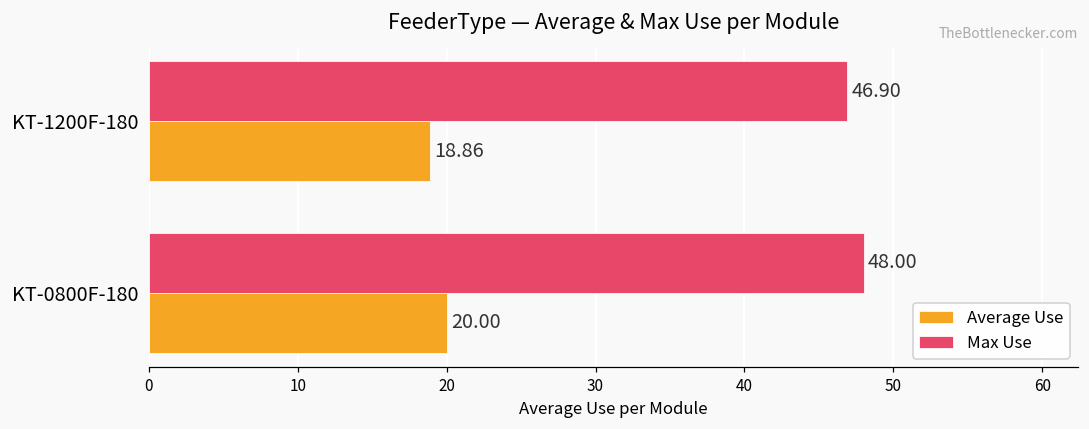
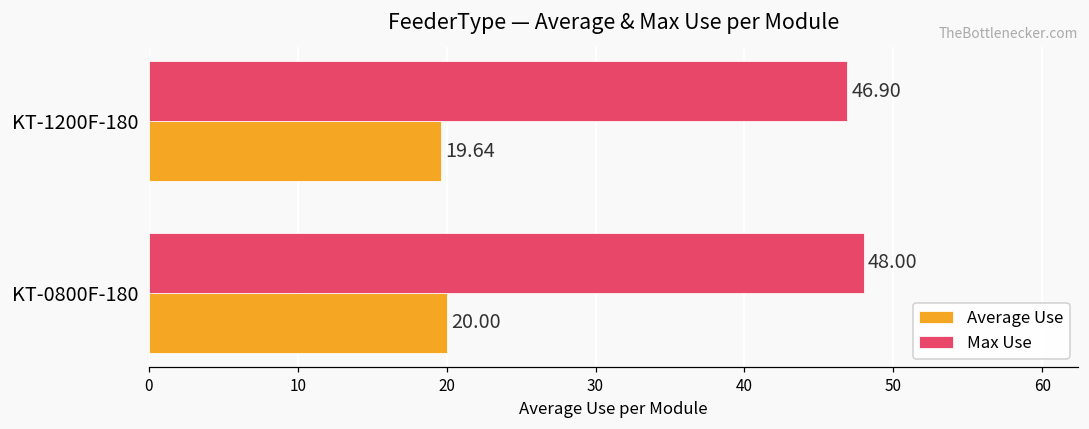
  {
    "Average Use": {
-     "KT-1200F-180": 18.86,
+     "KT-1200F-180": 19.64,
      "KT-0800F-180": 20.00
    },
    "Max Use": {
      "KT-1200F-180": 46.90,
      "KT-0800F-180": 48.00
    }
  }
